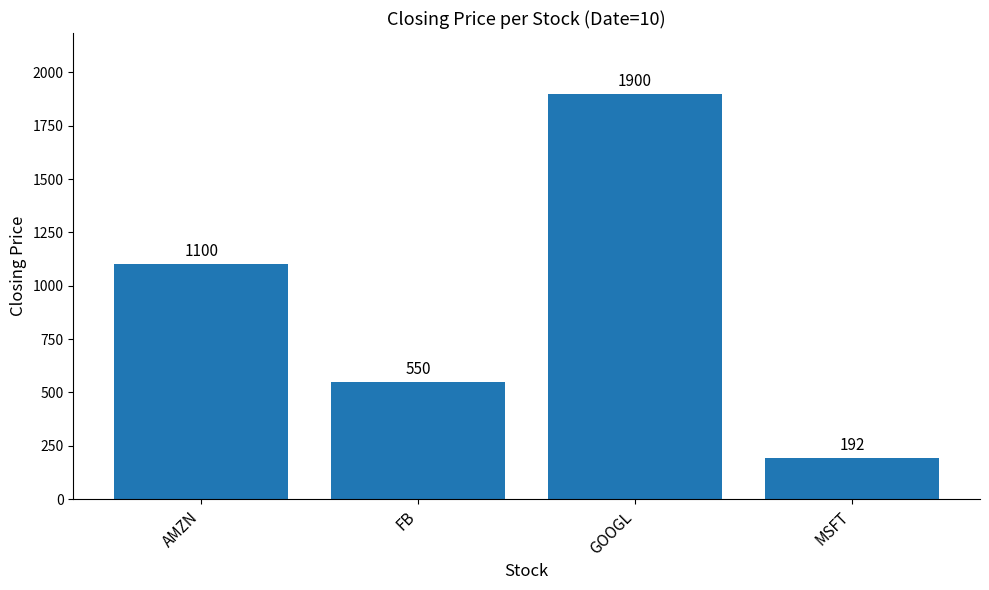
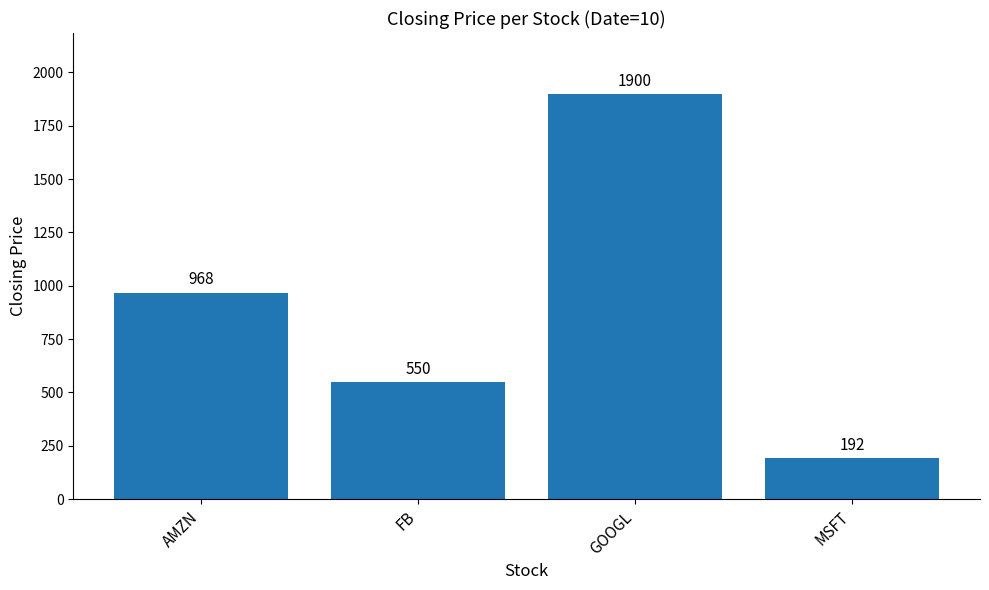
  {
-   "AMZN": 1100,
+   "AMZN": 968,
    "FB": 550,
    "GOOGL": 1900,
    "MSFT": 192
  }
